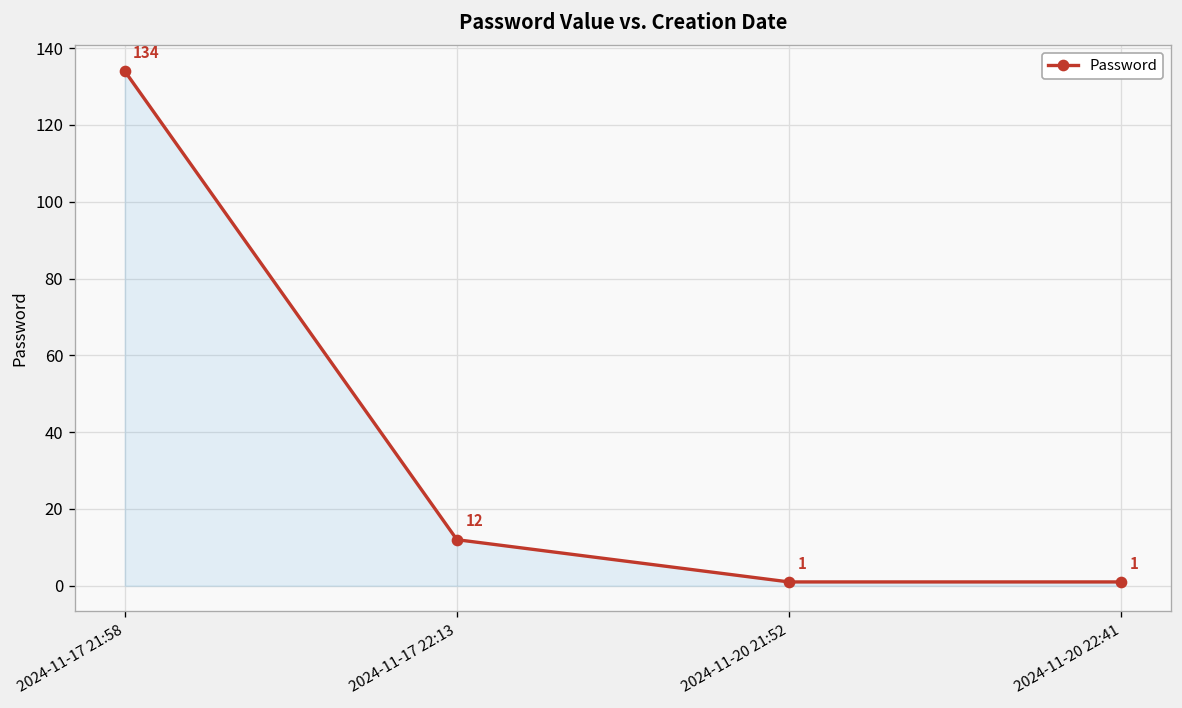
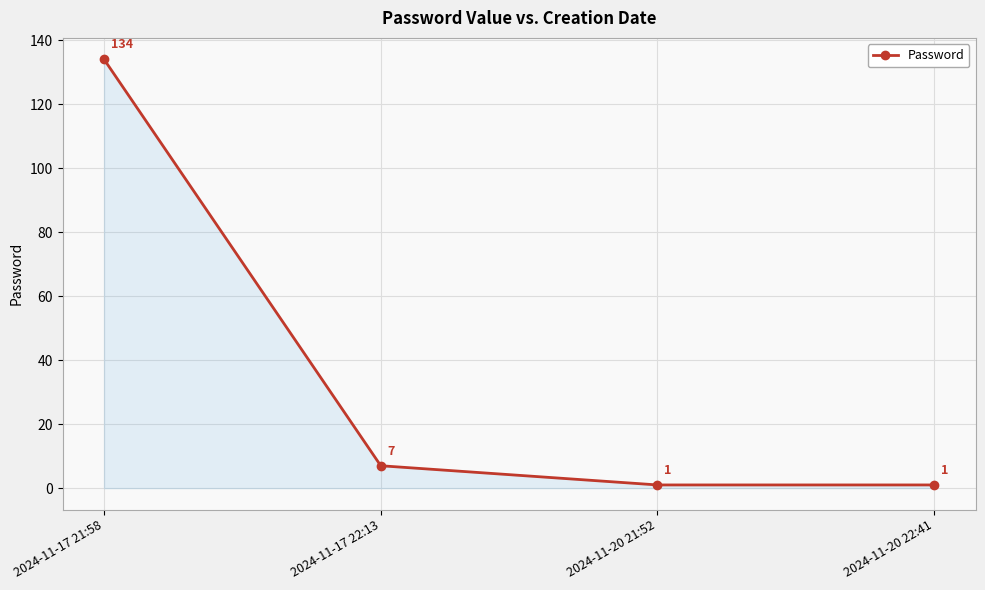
  {
    "2024-11-17 21:58": 134,
-   "2024-11-17 22:13": 12,
+   "2024-11-17 22:13": 7,
    "2024-11-20 21:52": 1,
    "2024-11-20 22:41": 1
  }
